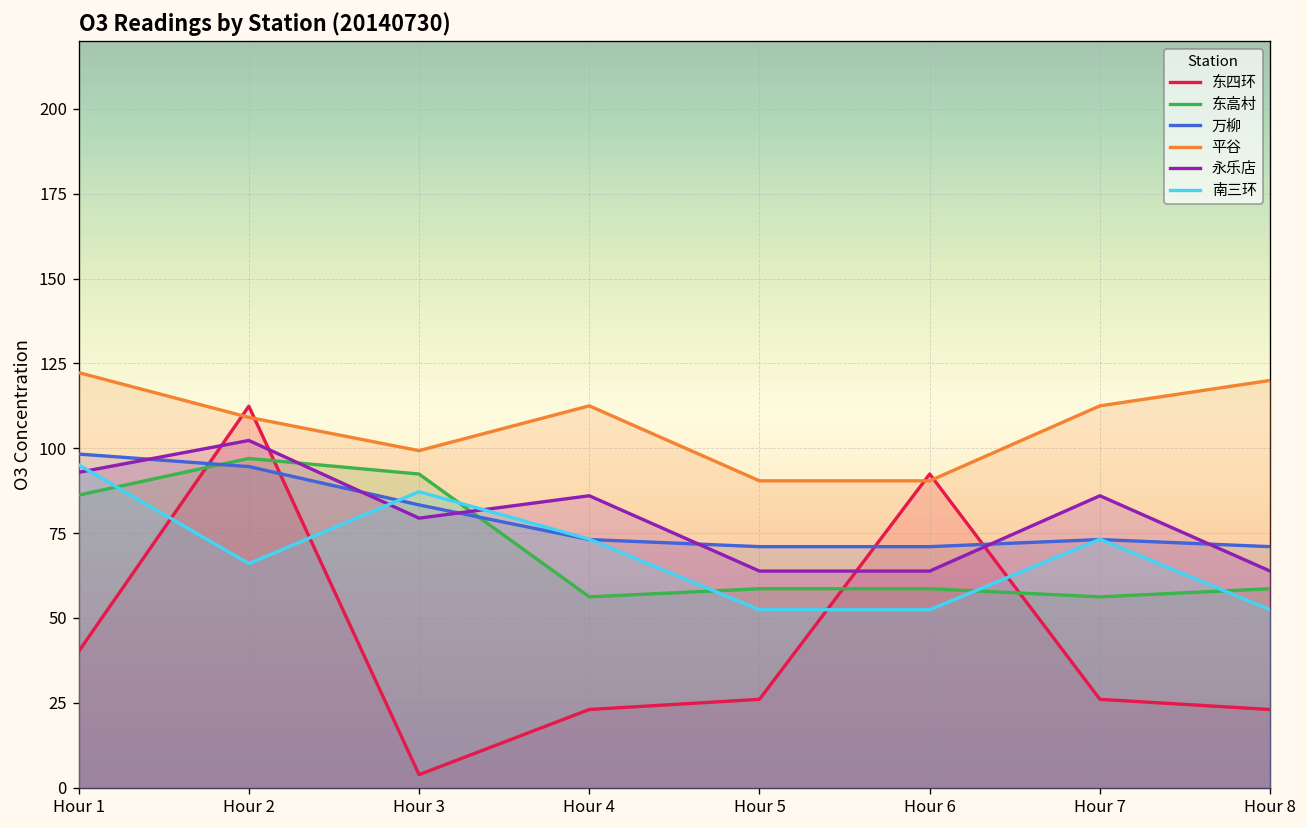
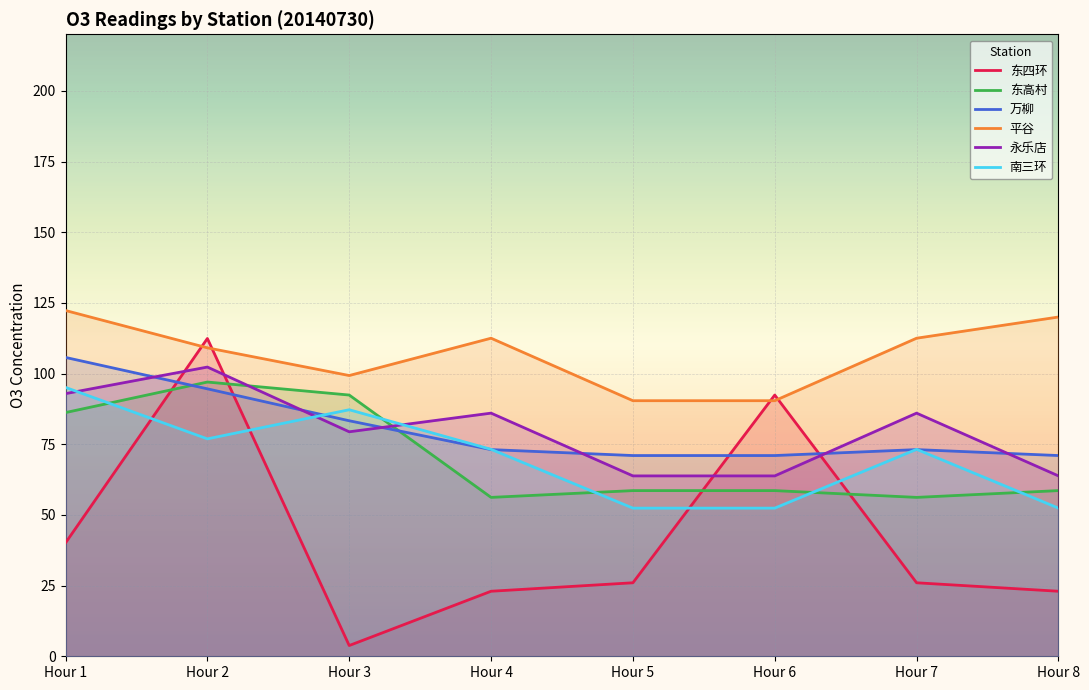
  {
    "东四环": {
      "Hour 1": 40,
      "Hour 2": 112,
      "Hour 3": 4,
      "Hour 4": 23,
      "Hour 5": 26,
      "Hour 6": 92,
      "Hour 7": 26,
      "Hour 8": 23
    },
    "东高村": {
      "Hour 1": 86,
      "Hour 2": 97,
      "Hour 3": 92,
      "Hour 4": 56,
      "Hour 5": 59,
      "Hour 6": 59,
      "Hour 7": 56,
      "Hour 8": 59
    },
    "万柳": {
-     "Hour 1": 98,
+     "Hour 1": 106,
      "Hour 2": 95,
      "Hour 3": 83,
      "Hour 5": 71,
      "Hour 6": 71,
      "Hour 8": 71
    },
    "平谷": {
      "Hour 1": 122,
      "Hour 2": 109,
      "Hour 3": 99,
      "Hour 4": 113,
      "Hour 5": 90,
      "Hour 6": 90,
      "Hour 7": 113,
      "Hour 8": 120
    },
    "永乐店": {
      "Hour 1": 93,
      "Hour 2": 102,
      "Hour 3": 79,
      "Hour 4": 86,
      "Hour 5": 64,
      "Hour 6": 64,
      "Hour 7": 86,
      "Hour 8": 64
    },
    "南三环": {
      "Hour 1": 95,
-     "Hour 2": 66,
+     "Hour 2": 77,
      "Hour 3": 87,
      "Hour 5": 52,
      "Hour 6": 52,
      "Hour 8": 52
    }
  }
